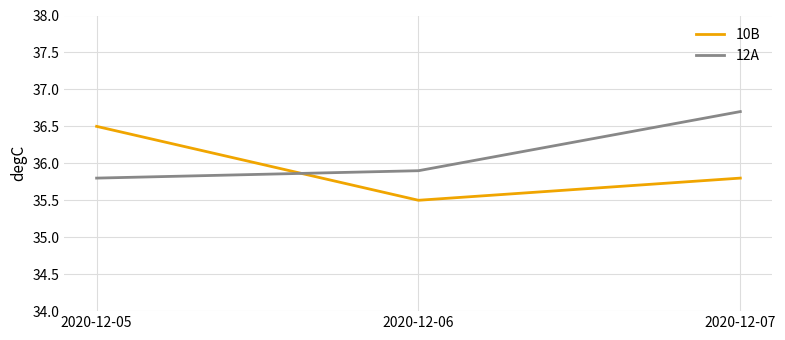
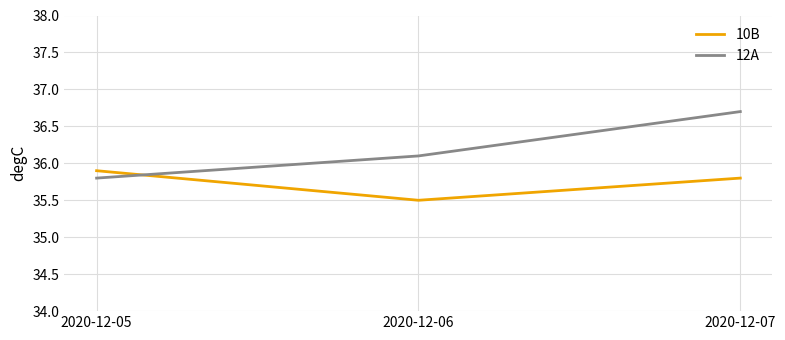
  {
    "10B": {
-     "2020-12-05": 36.5,
+     "2020-12-05": 35.9,
      "2020-12-06": 35.5,
      "2020-12-07": 35.8
    },
    "12A": {
      "2020-12-05": 35.8,
-     "2020-12-06": 35.9,
+     "2020-12-06": 36.1,
      "2020-12-07": 36.7
    }
  }
